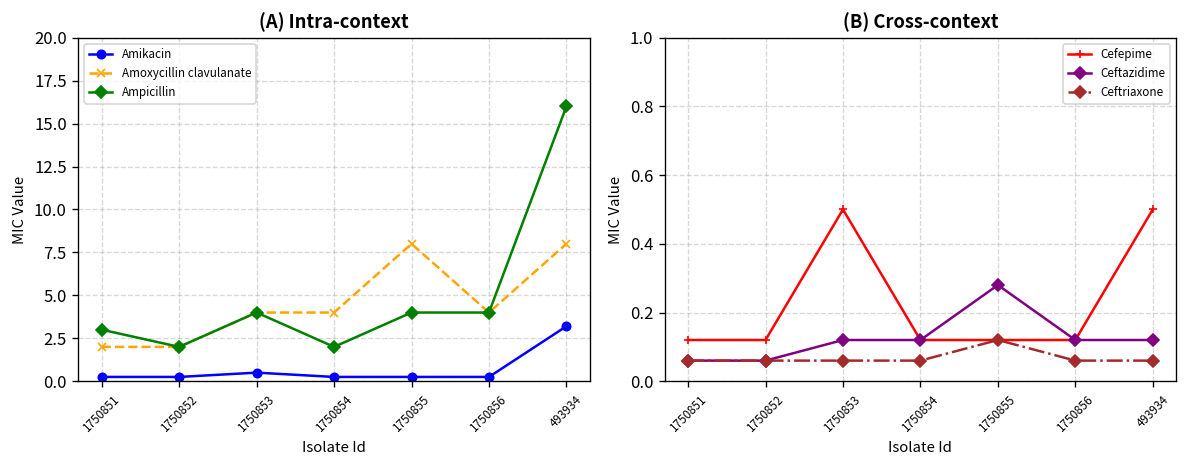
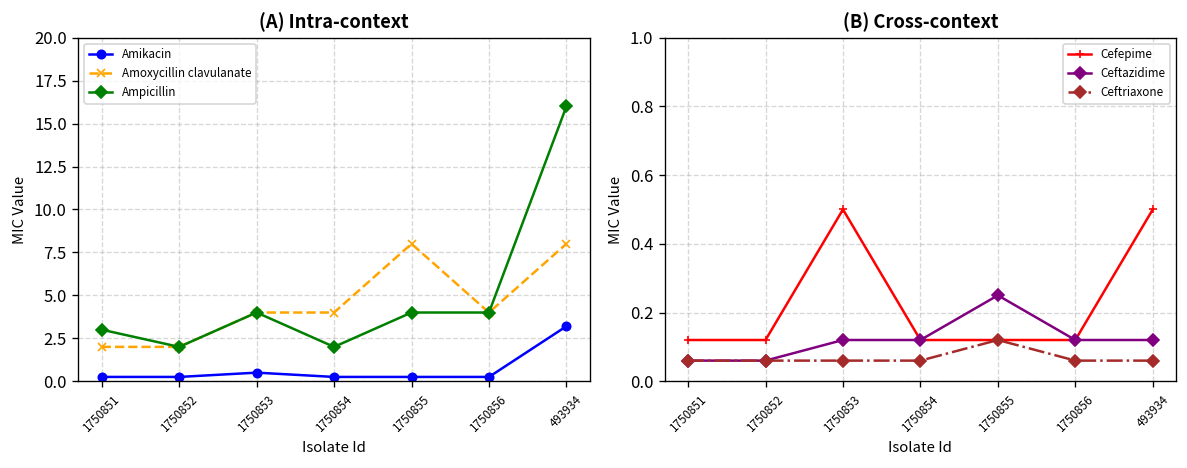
  {
    "(A) Intra-context": {
      "Amikacin": {
        "1750851": 0.3,
        "1750852": 0.3,
        "1750853": 0.5,
        "1750854": 0.3,
        "1750855": 0.3,
        "1750856": 0.3,
        "493934": 3.2
      },
      "Amoxycillin clavulanate": {
        "1750851": 2.0,
        "1750854": 4.0,
        "1750855": 8.0,
        "493934": 8.0
      },
      "Ampicillin": {
        "1750851": 3.0,
        "1750854": 2.0,
        "1750855": 4.0,
        "493934": 16.0
      }
    },
    "(B) Cross-context": {
      "Cefepime": {
        "1750851": 0.12,
        "1750852": 0.12,
        "1750853": 0.50,
        "493934": 0.50
      },
      "Ceftazidime": {
        "1750853": 0.12,
-       "1750855": 0.28,
+       "1750855": 0.25,
        "493934": 0.12
      },
      "Ceftriaxone": {
        "1750853": 0.06,
        "1750854": 0.06,
        "1750856": 0.06,
        "493934": 0.06
      }
    }
  }
